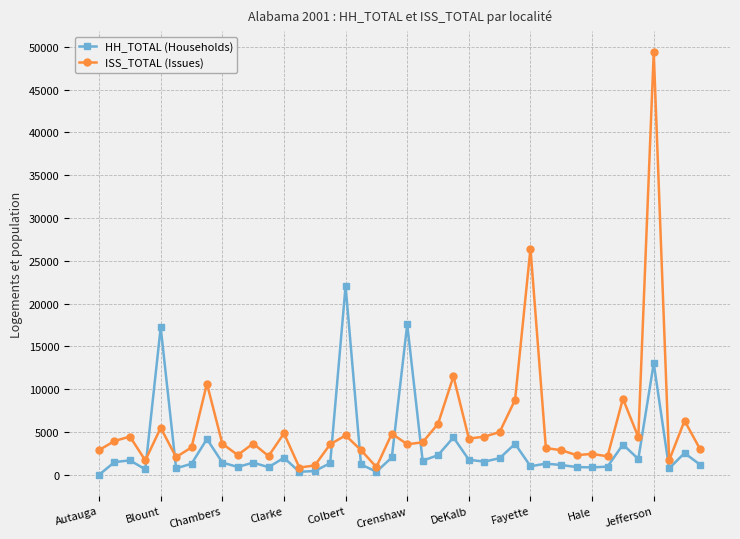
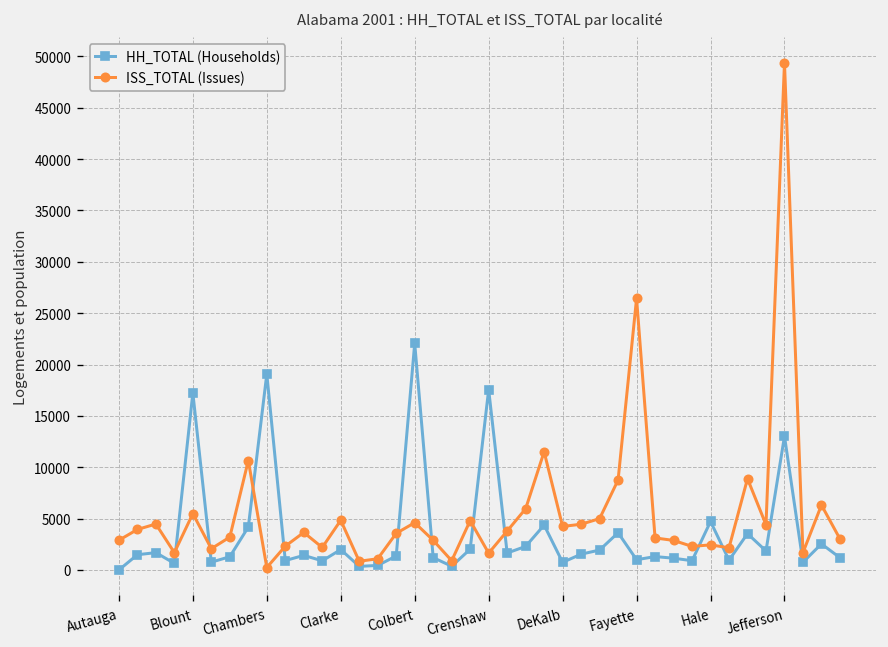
  {
    "HH_TOTAL (Households)": {
      "Autauga": 0,
      "Blount": 17000,
-     "Chambers": 1000,
+     "Chambers": 19000,
      "Clarke": 2000,
      "Colbert": 22000,
      "Crenshaw": 18000,
-     "DeKalb": 2000,
+     "DeKalb": 1000,
      "Fayette": 1000,
-     "Hale": 1000,
+     "Hale": 5000,
      "Jefferson": 13000
    },
    "ISS_TOTAL (Issues)": {
      "Autauga": 3000,
      "Blount": 5000,
-     "Chambers": 4000,
+     "Chambers": 0,
      "Clarke": 5000,
      "Colbert": 5000,
-     "Crenshaw": 4000,
+     "Crenshaw": 2000,
      "DeKalb": 4000,
      "Fayette": 26000,
      "Hale": 2000,
      "Jefferson": 49000
    }
  }
